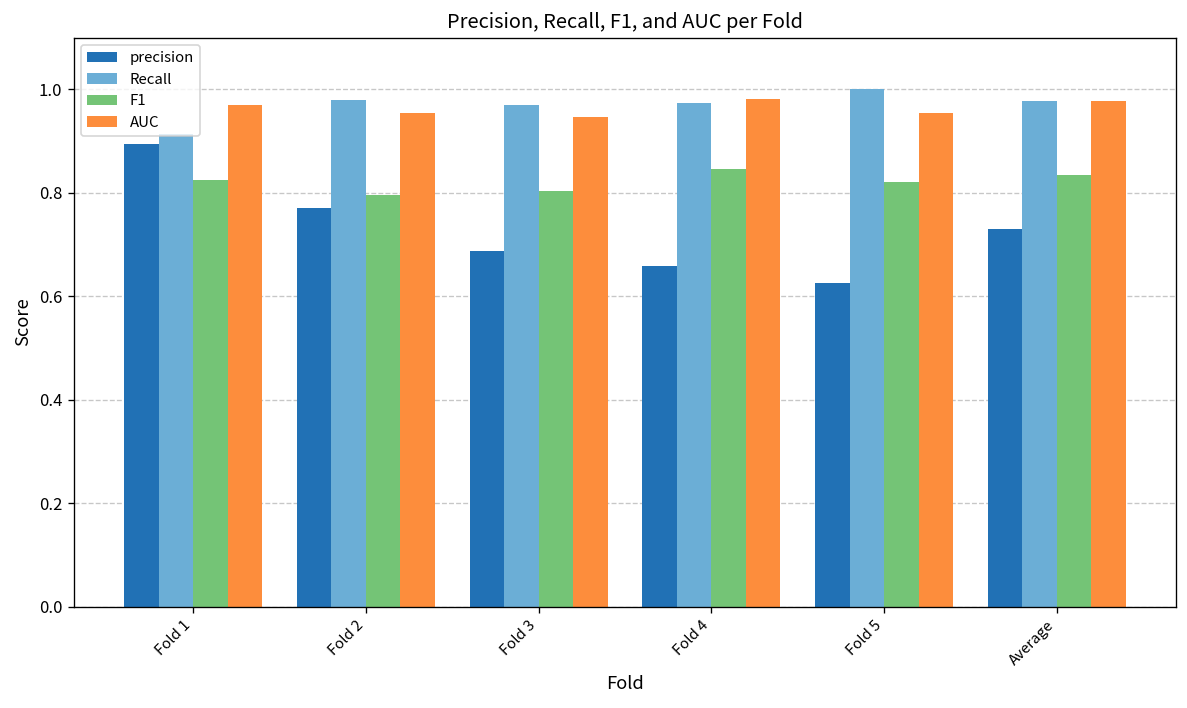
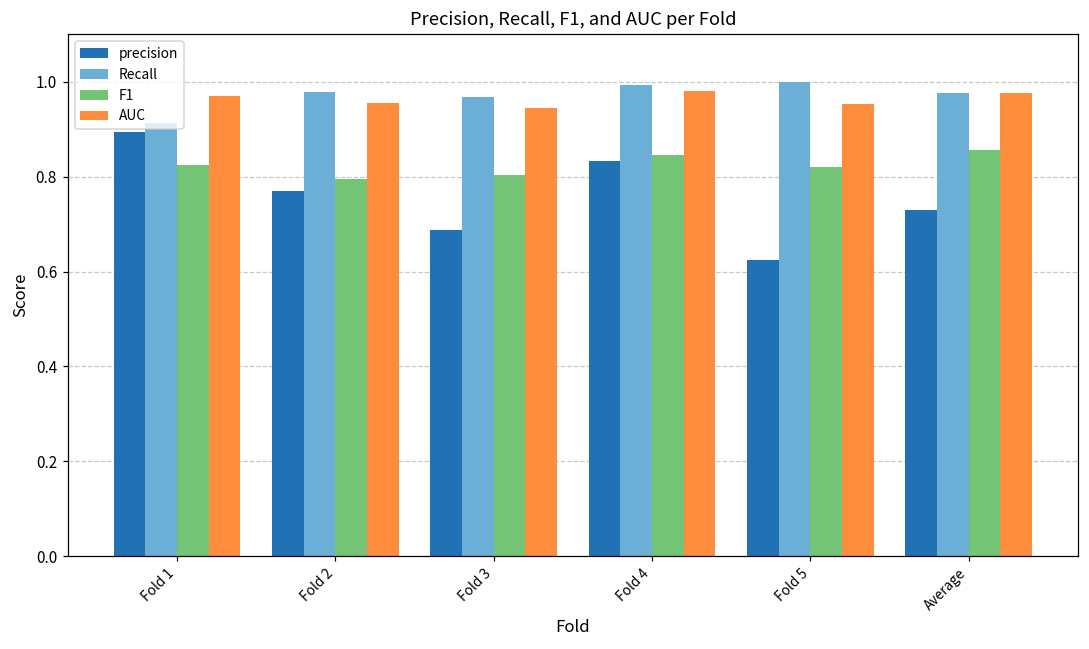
  {
    "precision": {
      "Fold 1": 0.89,
      "Fold 2": 0.77,
      "Fold 3": 0.69,
-     "Fold 4": 0.66,
+     "Fold 4": 0.83,
      "Fold 5": 0.63,
      "Average": 0.73
    },
    "Recall": {
      "Fold 2": 0.98,
      "Fold 3": 0.97,
-     "Fold 4": 0.97,
+     "Fold 4": 0.99,
      "Fold 5": 1.00,
      "Average": 0.98
    },
    "F1": {
      "Fold 1": 0.83,
      "Fold 2": 0.80,
      "Fold 3": 0.80,
      "Fold 4": 0.85,
      "Fold 5": 0.82,
-     "Average": 0.84
+     "Average": 0.86
    },
    "AUC": {
      "Fold 1": 0.97,
      "Fold 2": 0.96,
      "Fold 3": 0.95,
      "Fold 4": 0.98,
      "Fold 5": 0.95,
      "Average": 0.98
    }
  }
